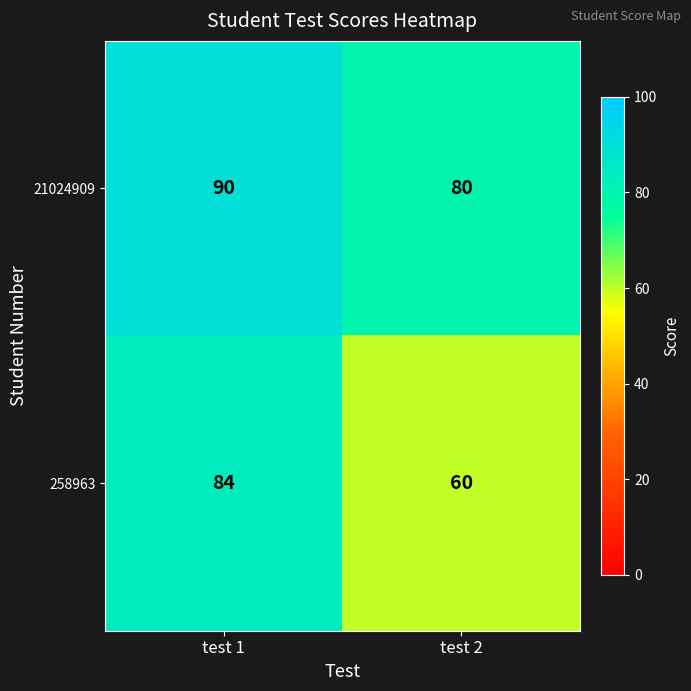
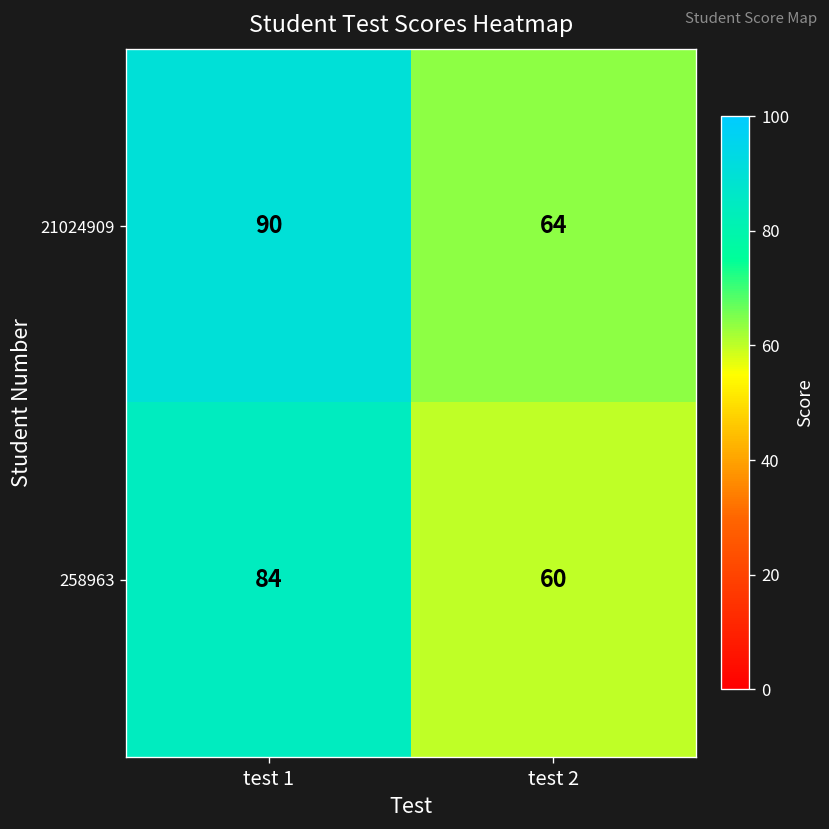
  {
    "21024909": {
      "test 1": 90,
-     "test 2": 80
+     "test 2": 64
    },
    "258963": {
      "test 1": 84,
      "test 2": 60
    }
  }
